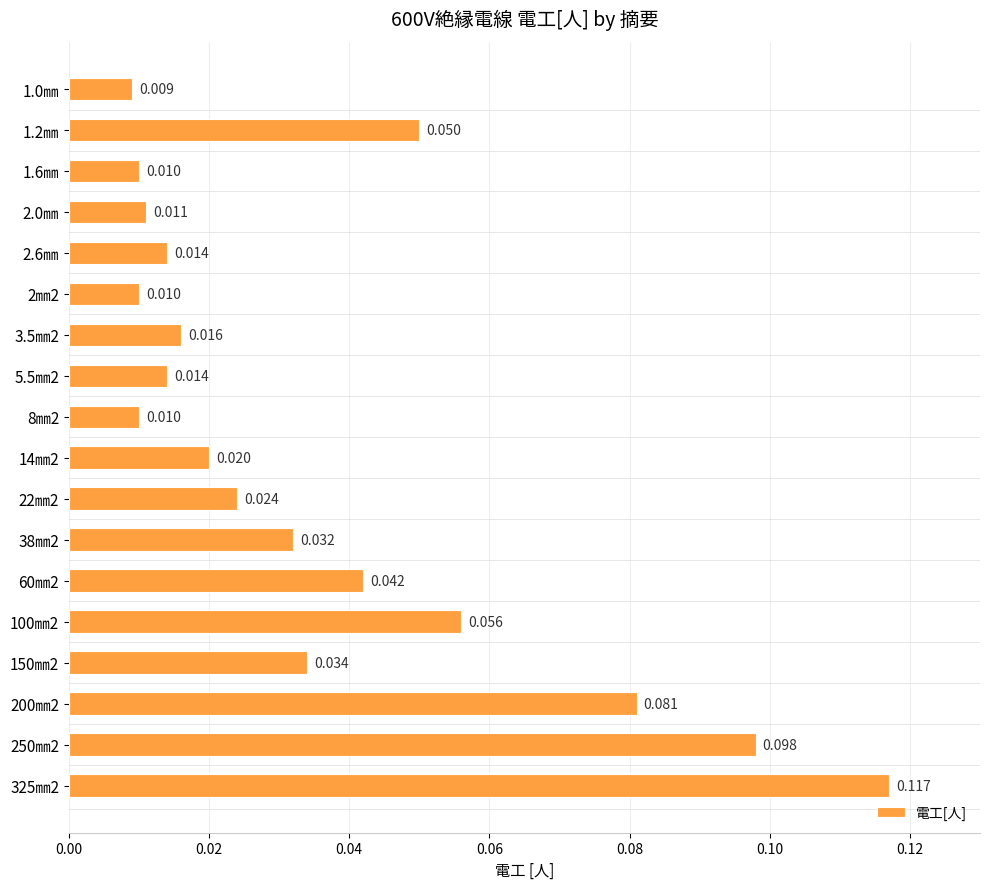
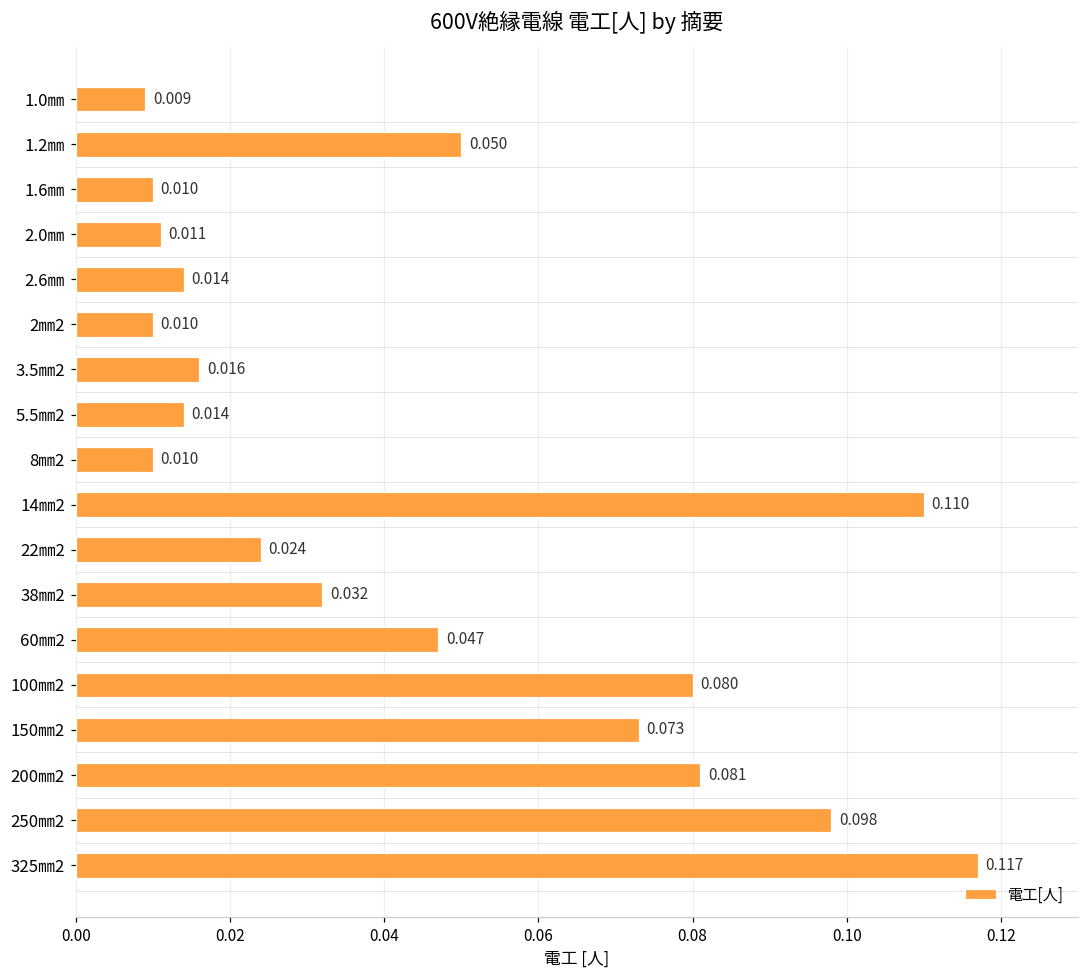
  {
    "1.0㎜": 0.009,
    "1.2㎜": 0.050,
    "1.6㎜": 0.010,
    "2.0㎜": 0.011,
    "2.6㎜": 0.014,
    "2㎜2": 0.010,
    "3.5㎜2": 0.016,
    "5.5㎜2": 0.014,
    "8㎜2": 0.010,
-   "14㎜2": 0.020,
+   "14㎜2": 0.110,
    "22㎜2": 0.024,
    "38㎜2": 0.032,
-   "60㎜2": 0.042,
-   "100㎜2": 0.056,
-   "150㎜2": 0.034,
+   "60㎜2": 0.047,
+   "100㎜2": 0.080,
+   "150㎜2": 0.073,
    "200㎜2": 0.081,
    "250㎜2": 0.098,
    "325㎜2": 0.117
  }
